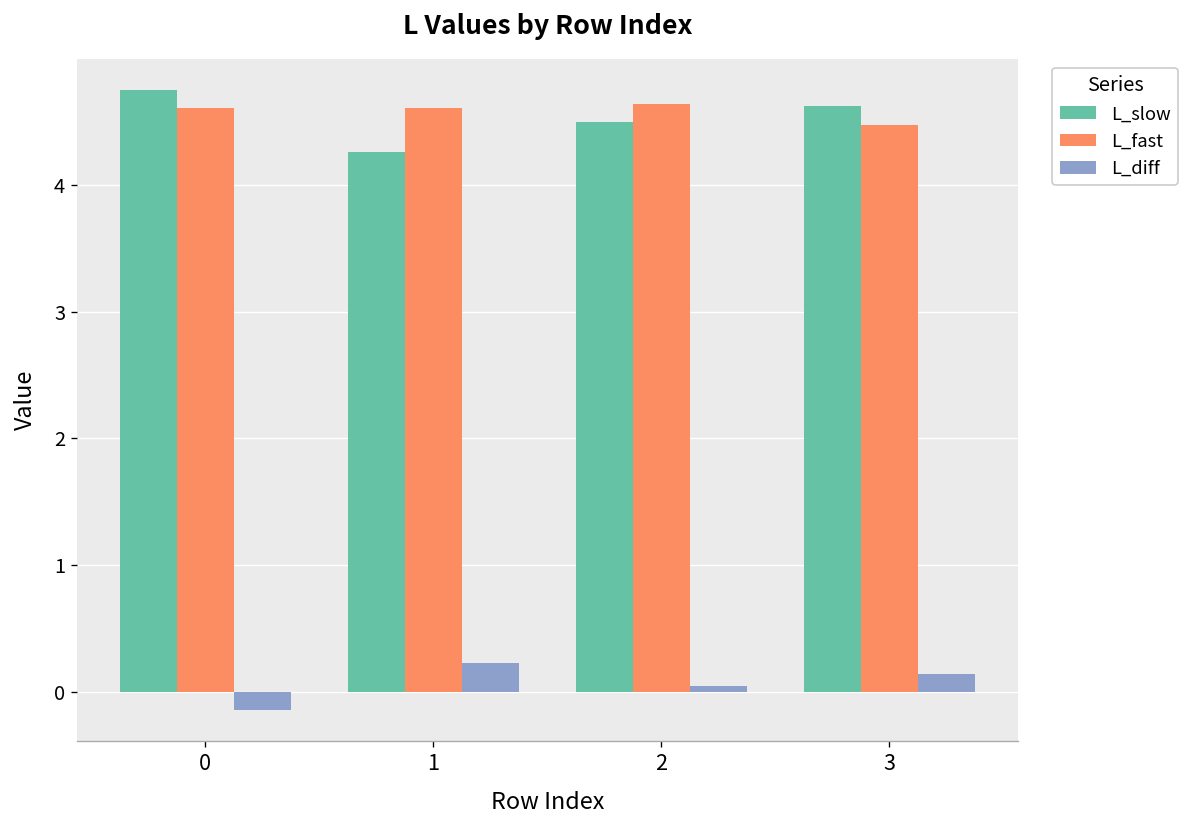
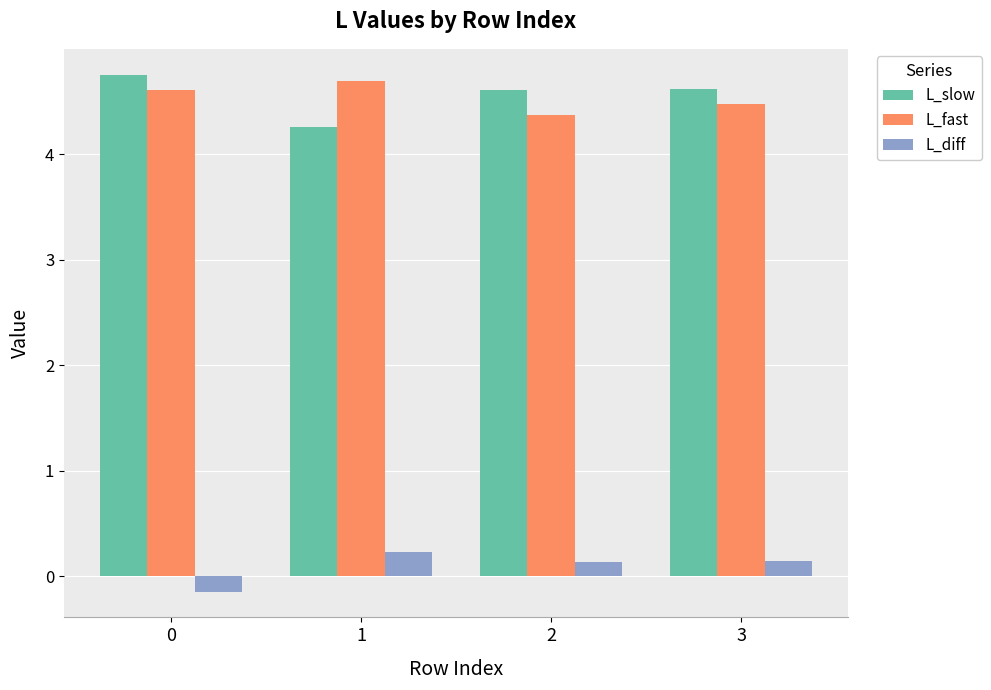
  {
    "L_slow": {
      "0": 4.75,
      "1": 4.26,
-     "2": 4.50,
+     "2": 4.61,
      "3": 4.62
    },
    "L_fast": {
      "0": 4.61,
-     "1": 4.61,
-     "2": 4.64,
+     "1": 4.70,
+     "2": 4.37,
      "3": 4.48
    },
    "L_diff": {
      "0": -0.14,
      "1": 0.23,
-     "2": 0.05,
+     "2": 0.14,
      "3": 0.14
    }
  }
